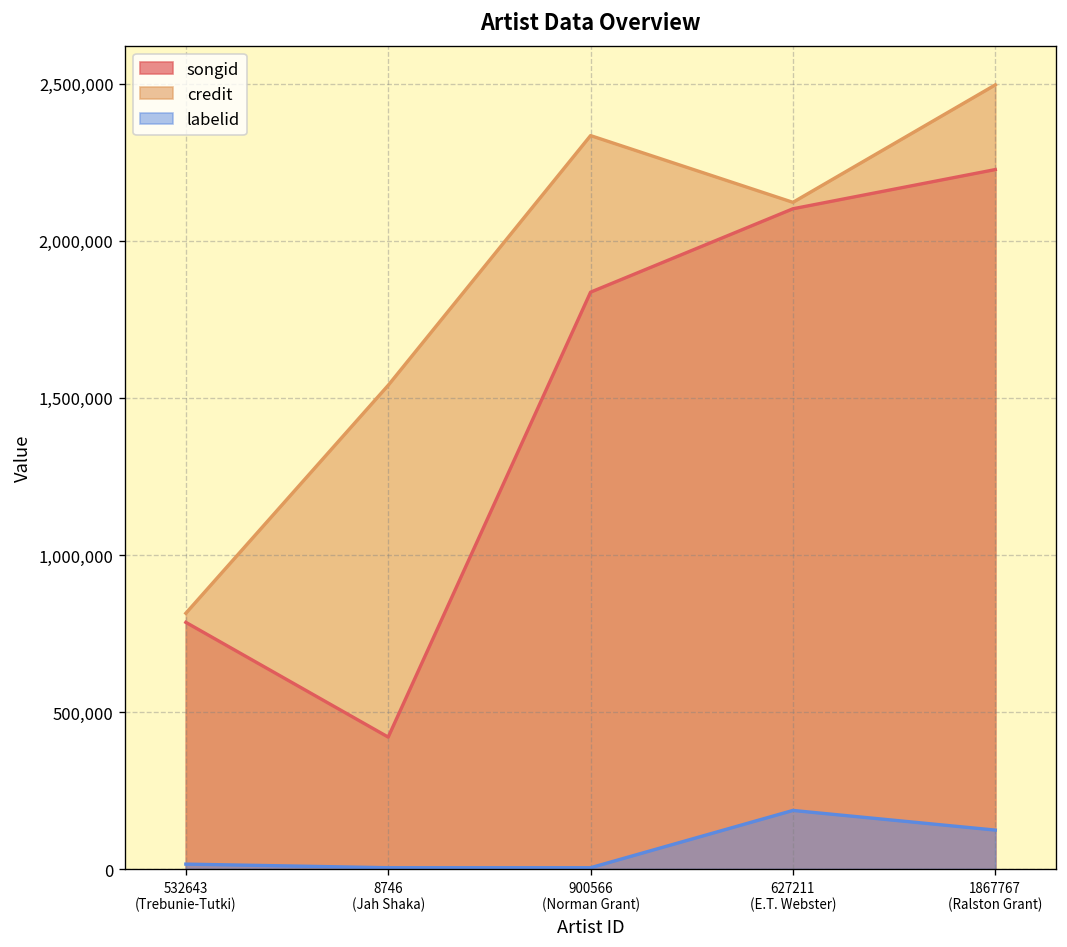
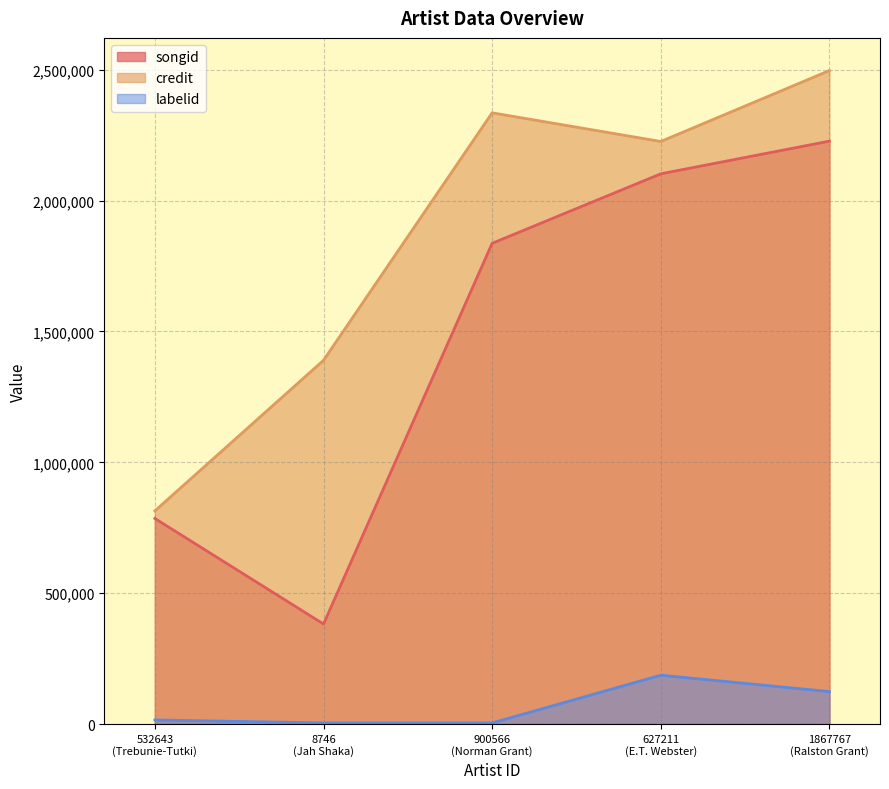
  {
    "songid": {
      "532643 (Trebunie-Tutki)": "790,000",
-     "8746 (Jah Shaka)": "420,000",
+     "8746 (Jah Shaka)": "380,000",
      "900566 (Norman Grant)": "1,840,000",
      "627211 (E.T. Webster)": "2,100,000",
      "1867767 (Ralston Grant)": "2,230,000"
    },
    "credit": {
      "532643 (Trebunie-Tutki)": "810,000",
-     "8746 (Jah Shaka)": "1,540,000",
+     "8746 (Jah Shaka)": "1,390,000",
      "900566 (Norman Grant)": "2,340,000",
-     "627211 (E.T. Webster)": "2,120,000",
+     "627211 (E.T. Webster)": "2,230,000",
      "1867767 (Ralston Grant)": "2,500,000"
    },
    "labelid": {
      "532643 (Trebunie-Tutki)": "20,000",
      "8746 (Jah Shaka)": "0",
      "900566 (Norman Grant)": "0",
      "627211 (E.T. Webster)": "190,000",
      "1867767 (Ralston Grant)": "120,000"
    }
  }
